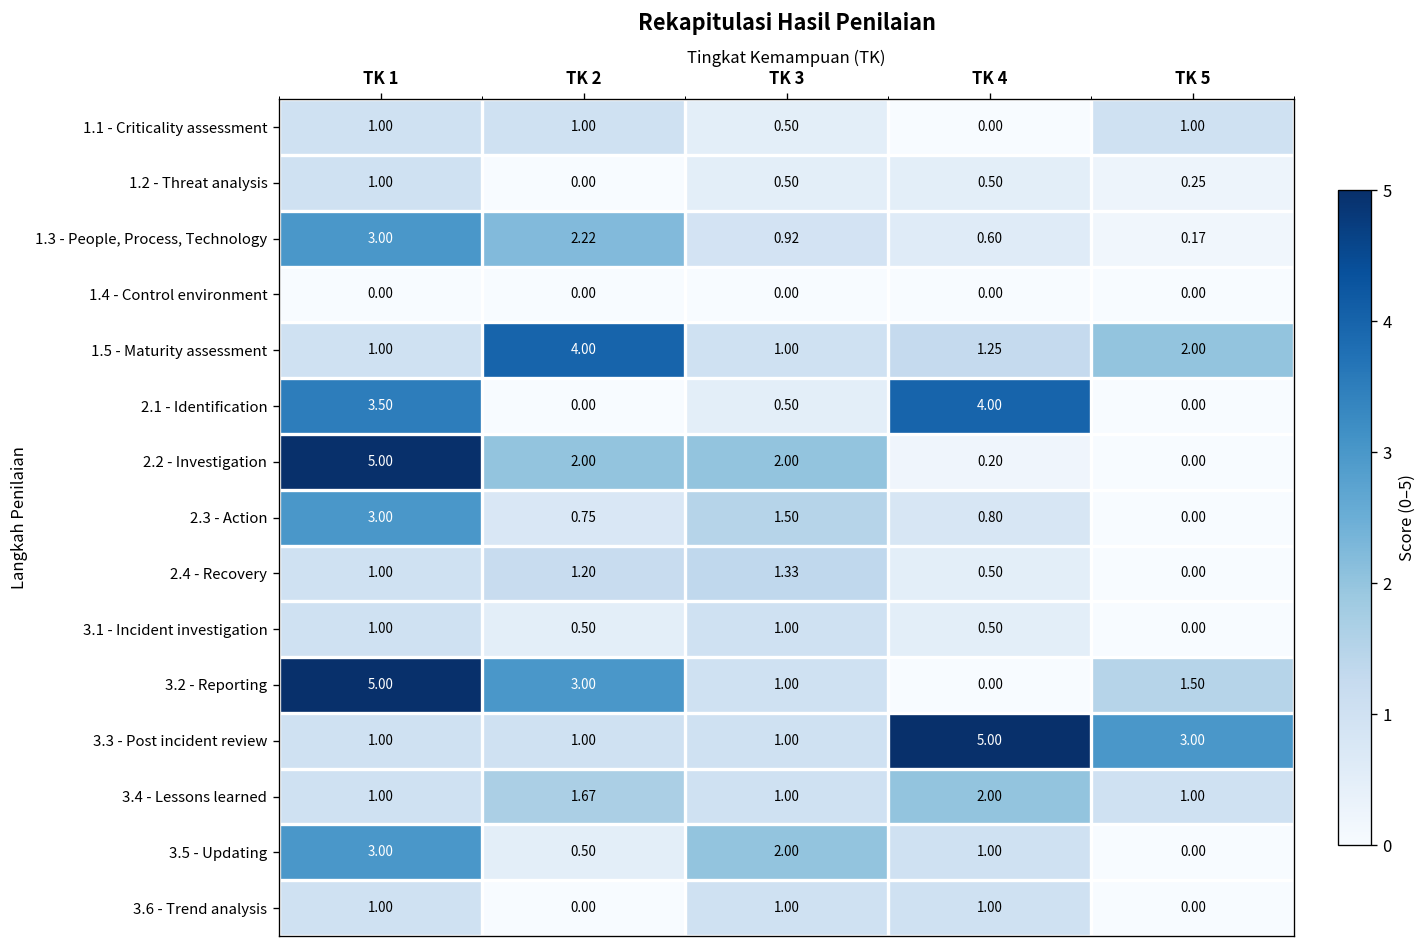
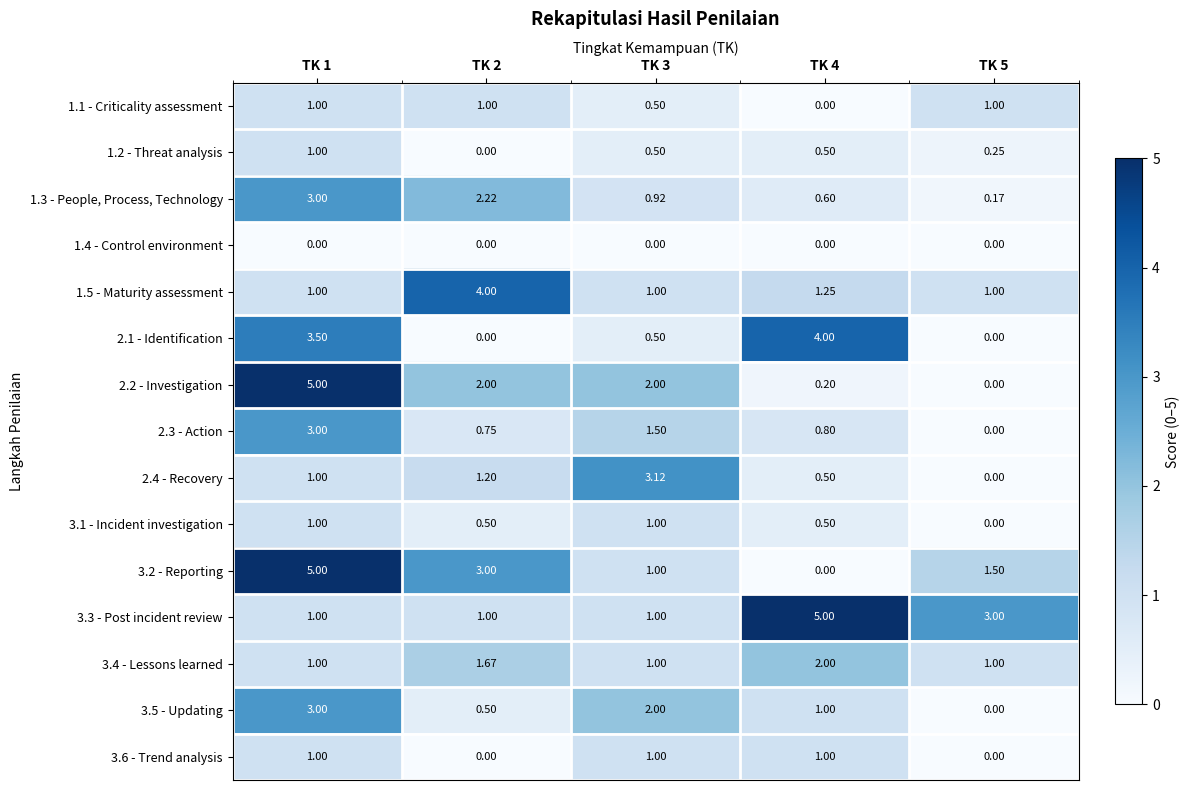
  {
    "1.1 - Criticality assessment": {
      "TK 1": 1.00,
      "TK 2": 1.00,
      "TK 3": 0.50,
      "TK 4": 0.00,
      "TK 5": 1.00
    },
    "1.2 - Threat analysis": {
      "TK 1": 1.00,
      "TK 2": 0.00,
      "TK 3": 0.50,
      "TK 4": 0.50,
      "TK 5": 0.25
    },
    "1.3 - People, Process, Technology": {
      "TK 1": 3.00,
      "TK 2": 2.22,
      "TK 3": 0.92,
      "TK 4": 0.60,
      "TK 5": 0.17
    },
    "1.4 - Control environment": {
      "TK 1": 0.00,
      "TK 2": 0.00,
      "TK 3": 0.00,
      "TK 4": 0.00,
      "TK 5": 0.00
    },
    "1.5 - Maturity assessment": {
      "TK 1": 1.00,
      "TK 2": 4.00,
      "TK 3": 1.00,
      "TK 4": 1.25,
-     "TK 5": 2.00
+     "TK 5": 1.00
    },
    "2.1 - Identification": {
      "TK 1": 3.50,
      "TK 2": 0.00,
      "TK 3": 0.50,
      "TK 4": 4.00,
      "TK 5": 0.00
    },
    "2.2 - Investigation": {
      "TK 1": 5.00,
      "TK 2": 2.00,
      "TK 3": 2.00,
      "TK 4": 0.20,
      "TK 5": 0.00
    },
    "2.3 - Action": {
      "TK 1": 3.00,
      "TK 2": 0.75,
      "TK 3": 1.50,
      "TK 4": 0.80,
      "TK 5": 0.00
    },
    "2.4 - Recovery": {
      "TK 1": 1.00,
      "TK 2": 1.20,
-     "TK 3": 1.33,
+     "TK 3": 3.12,
      "TK 4": 0.50,
      "TK 5": 0.00
    },
    "3.1 - Incident investigation": {
      "TK 1": 1.00,
      "TK 2": 0.50,
      "TK 3": 1.00,
      "TK 4": 0.50,
      "TK 5": 0.00
    },
    "3.2 - Reporting": {
      "TK 1": 5.00,
      "TK 2": 3.00,
      "TK 3": 1.00,
      "TK 4": 0.00,
      "TK 5": 1.50
    },
    "3.3 - Post incident review": {
      "TK 1": 1.00,
      "TK 2": 1.00,
      "TK 3": 1.00,
      "TK 4": 5.00,
      "TK 5": 3.00
    },
    "3.4 - Lessons learned": {
      "TK 1": 1.00,
      "TK 2": 1.67,
      "TK 3": 1.00,
      "TK 4": 2.00,
      "TK 5": 1.00
    },
    "3.5 - Updating": {
      "TK 1": 3.00,
      "TK 2": 0.50,
      "TK 3": 2.00,
      "TK 4": 1.00,
      "TK 5": 0.00
    },
    "3.6 - Trend analysis": {
      "TK 1": 1.00,
      "TK 2": 0.00,
      "TK 3": 1.00,
      "TK 4": 1.00,
      "TK 5": 0.00
    }
  }
